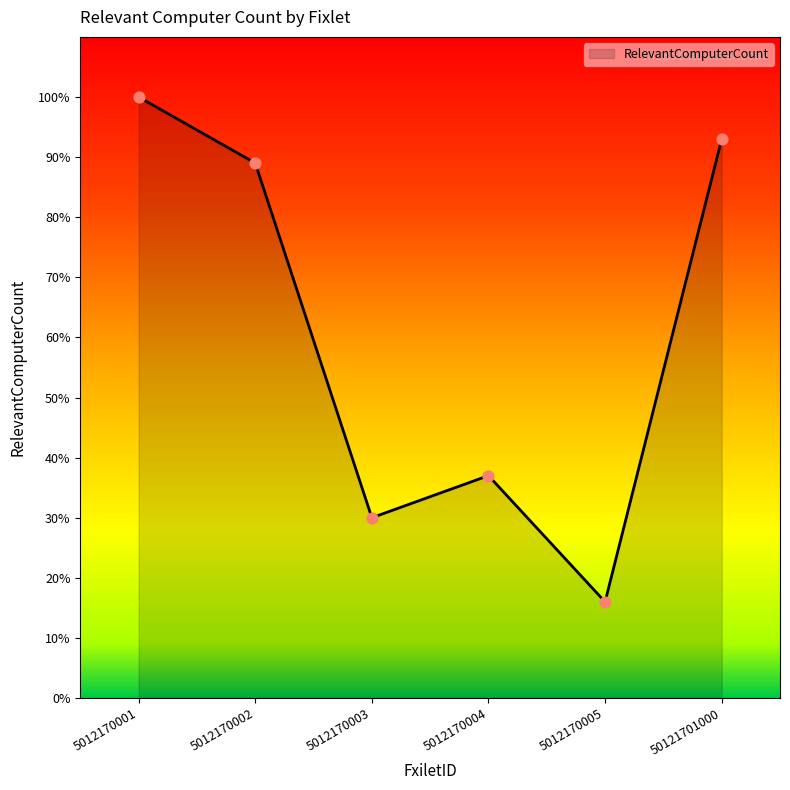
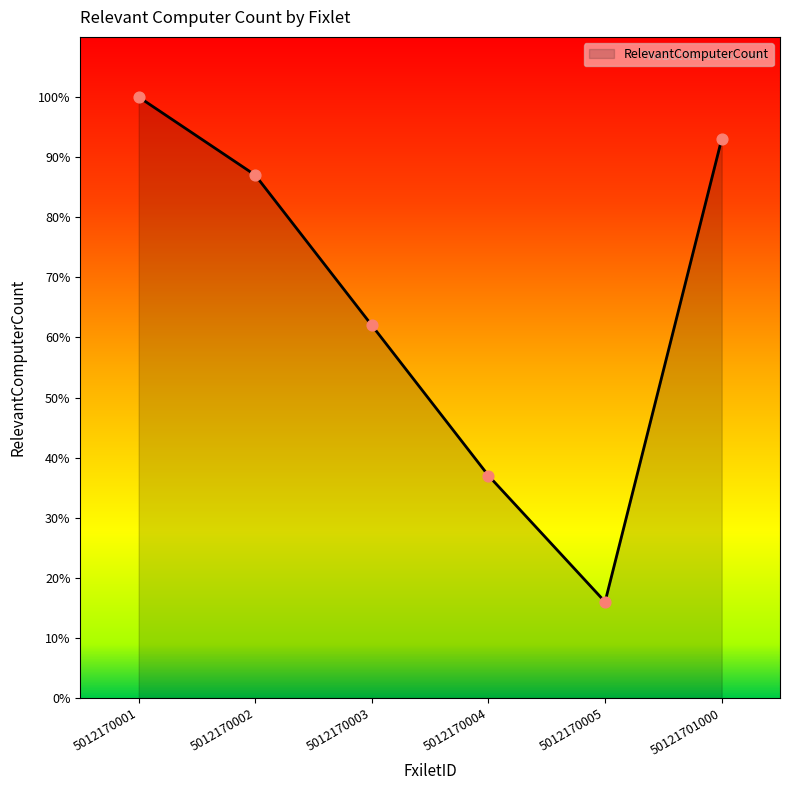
  {
    "5012170001": "100%",
-   "5012170002": "89%",
-   "5012170003": "30%",
+   "5012170002": "87%",
+   "5012170003": "62%",
    "5012170004": "37%",
    "5012170005": "16%",
    "50121701000": "93%"
  }
